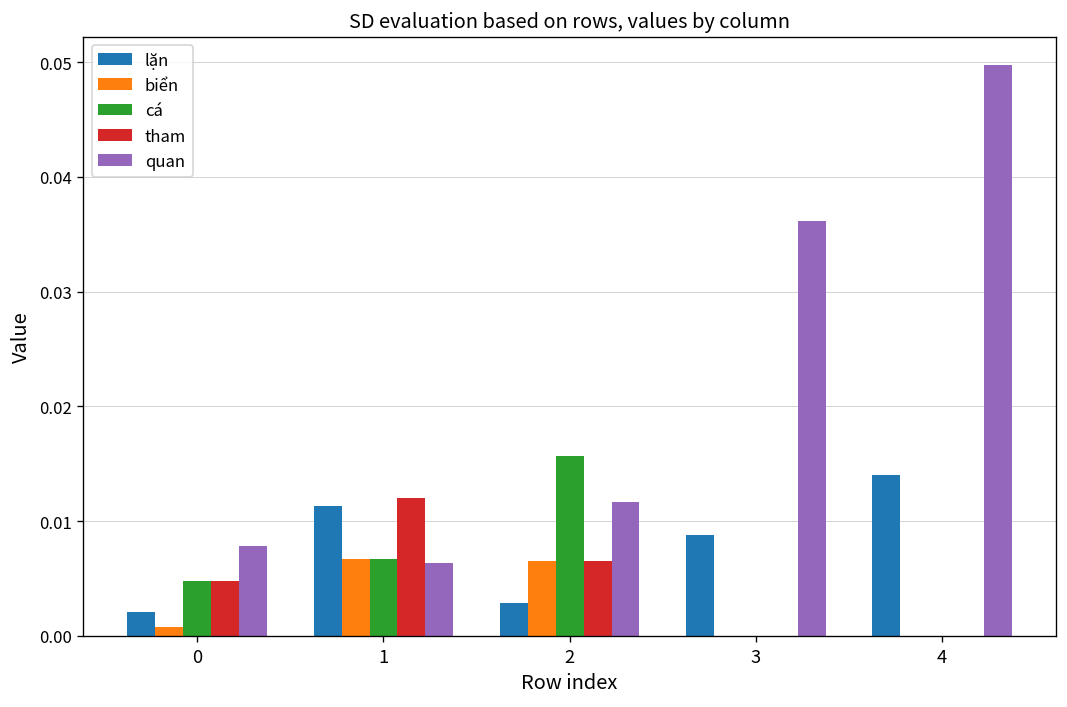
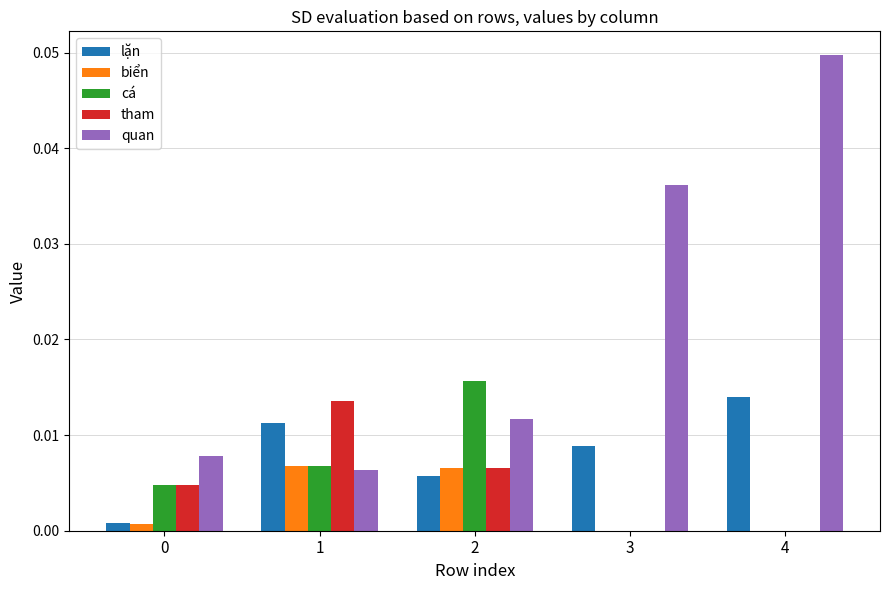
  {
    "lặn": {
-     "0": 0.002,
+     "0": 0.001,
      "1": 0.011,
-     "2": 0.003,
+     "2": 0.006,
      "3": 0.009,
      "4": 0.014
    },
    "biển": {
      "0": 0.001,
      "1": 0.007,
      "2": 0.007,
      "3": 0.000,
      "4": 0.000
    },
    "cá": {
      "0": 0.005,
      "1": 0.007,
      "2": 0.016,
      "3": 0.000,
      "4": 0.000
    },
    "tham": {
      "0": 0.005,
-     "1": 0.012,
+     "1": 0.014,
      "2": 0.007,
      "3": 0.000,
      "4": 0.000
    },
    "quan": {
      "0": 0.008,
      "1": 0.006,
      "2": 0.012,
      "3": 0.036,
      "4": 0.050
    }
  }
